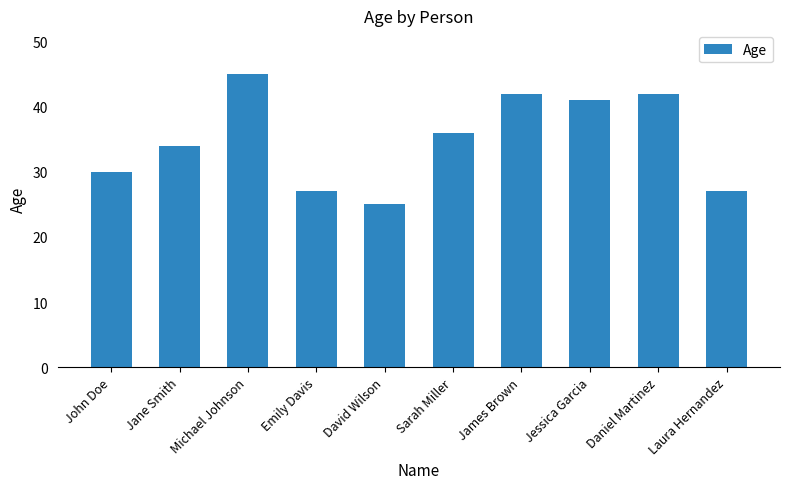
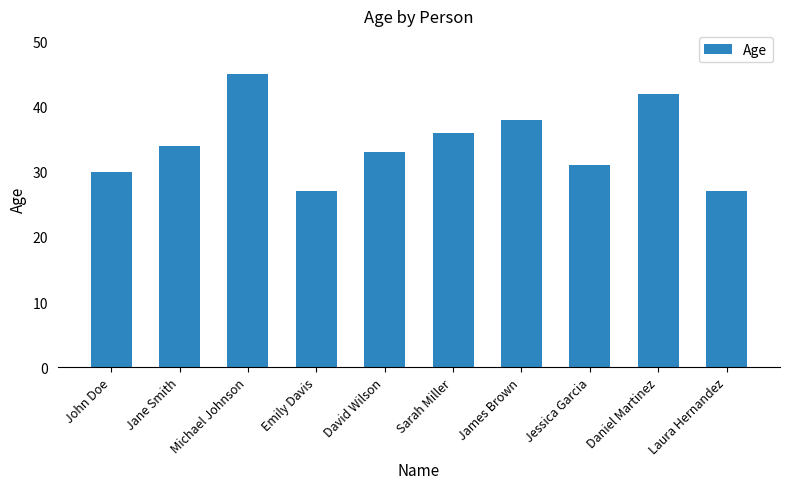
  {
    "John Doe": 30,
    "Jane Smith": 34,
    "Michael Johnson": 45,
    "Emily Davis": 27,
-   "David Wilson": 25,
+   "David Wilson": 33,
    "Sarah Miller": 36,
-   "James Brown": 42,
-   "Jessica Garcia": 41,
+   "James Brown": 38,
+   "Jessica Garcia": 31,
    "Daniel Martinez": 42,
    "Laura Hernandez": 27
  }
